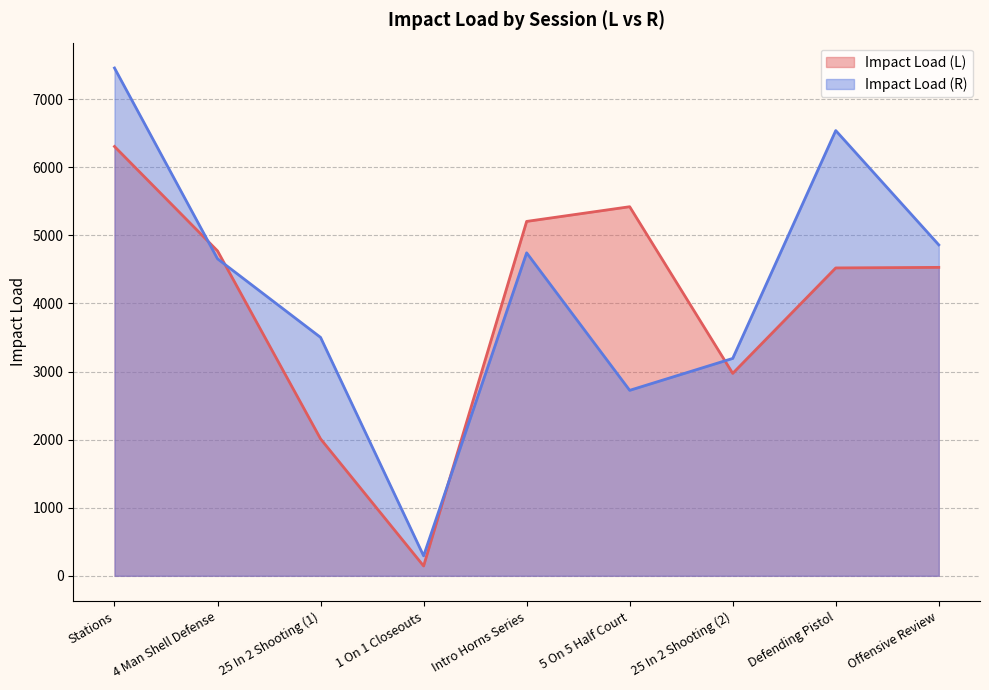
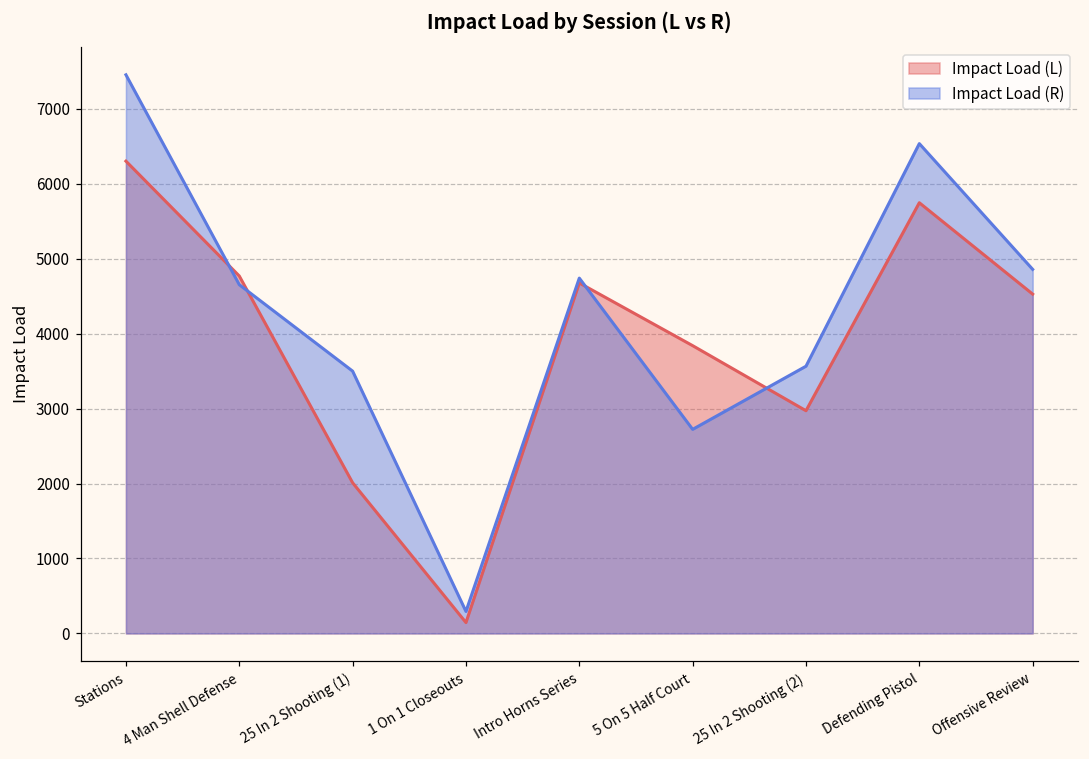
  {
    "Impact Load (L)": {
      "Stations": 6300,
      "4 Man Shell Defense": 4800,
      "25 In 2 Shooting (1)": 2000,
      "1 On 1 Closeouts": 100,
-     "Intro Horns Series": 5200,
-     "5 On 5 Half Court": 5400,
+     "Intro Horns Series": 4700,
+     "5 On 5 Half Court": 3800,
      "25 In 2 Shooting (2)": 3000,
-     "Defending Pistol": 4500,
+     "Defending Pistol": 5700,
      "Offensive Review": 4500
    },
    "Impact Load (R)": {
      "Stations": 7500,
      "4 Man Shell Defense": 4700,
      "25 In 2 Shooting (1)": 3500,
      "1 On 1 Closeouts": 300,
      "Intro Horns Series": 4700,
      "5 On 5 Half Court": 2700,
-     "25 In 2 Shooting (2)": 3200,
+     "25 In 2 Shooting (2)": 3600,
      "Defending Pistol": 6500,
      "Offensive Review": 4900
    }
  }
